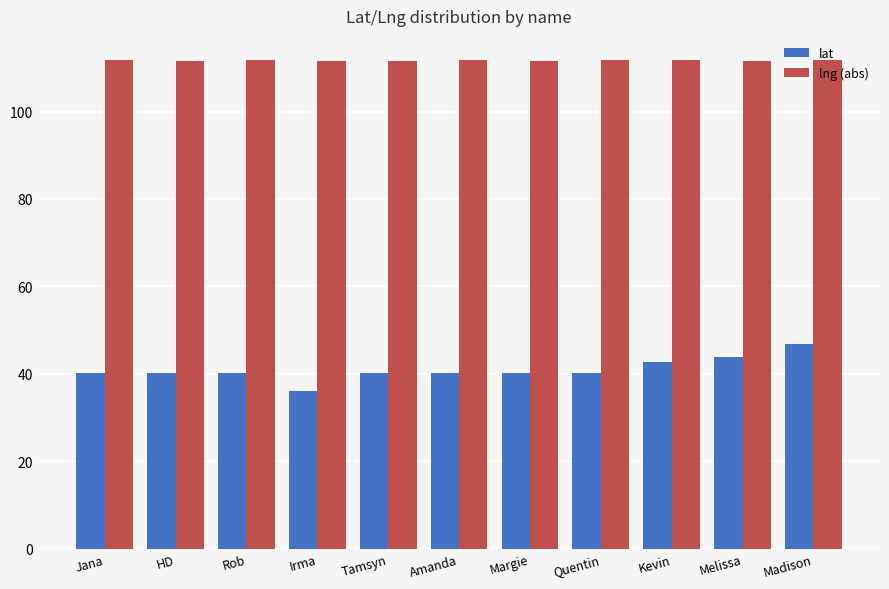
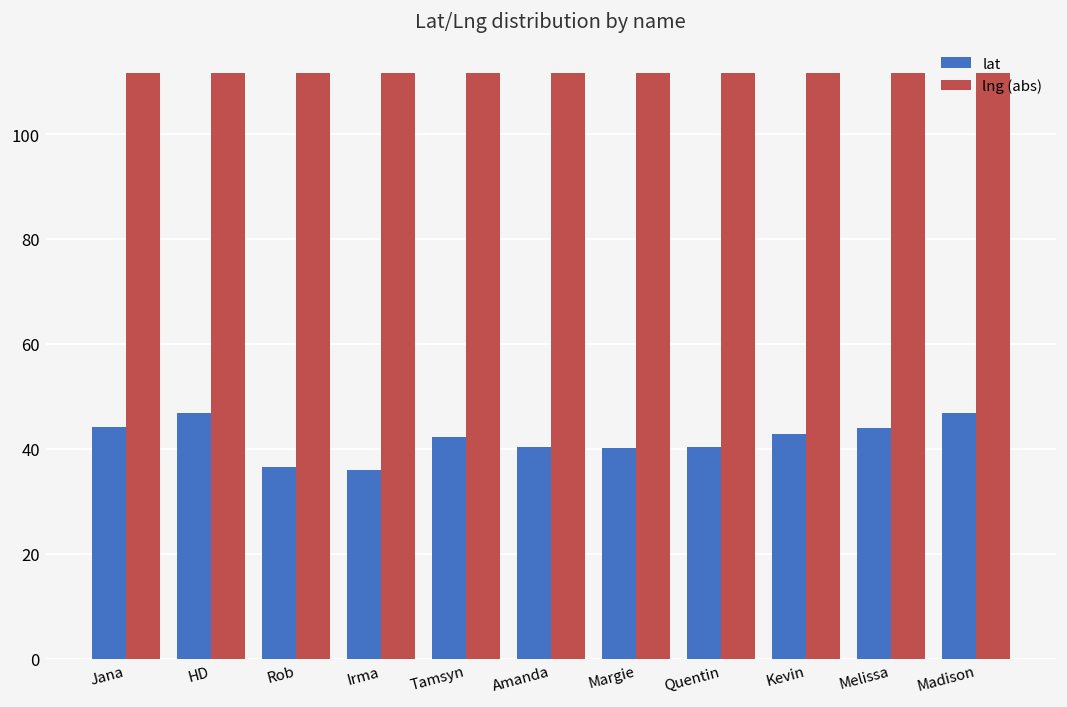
  {
    "lat": {
-     "Jana": 40,
-     "HD": 40,
-     "Rob": 40,
+     "Jana": 44,
+     "HD": 47,
+     "Rob": 37,
      "Irma": 36,
-     "Tamsyn": 40,
+     "Tamsyn": 42,
      "Amanda": 40,
      "Margie": 40,
      "Quentin": 40,
      "Kevin": 43,
      "Melissa": 44,
      "Madison": 47
    },
    "lng (abs)": {
      "Jana": 112,
      "HD": 112,
      "Rob": 112,
      "Irma": 112,
      "Tamsyn": 112,
      "Amanda": 112,
      "Margie": 112,
      "Quentin": 112,
      "Kevin": 112,
      "Melissa": 112,
      "Madison": 112
    }
  }
